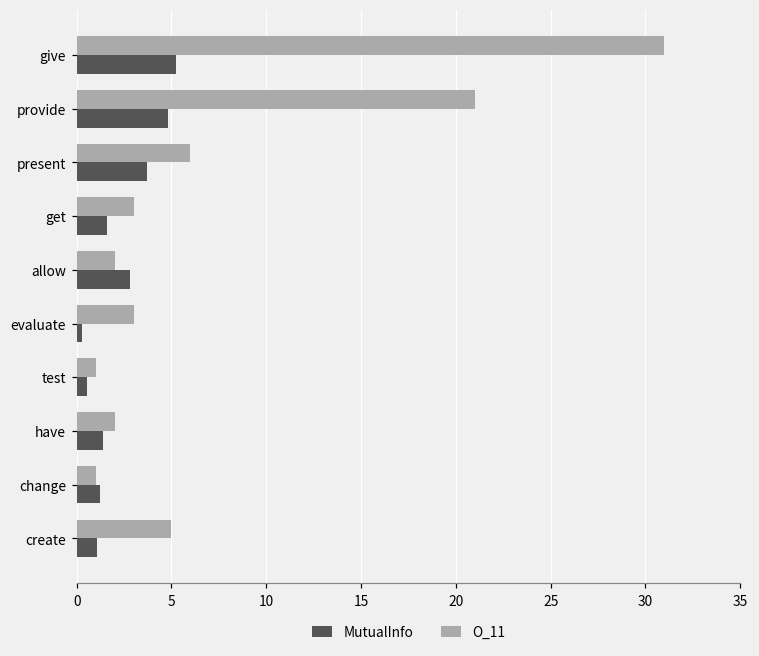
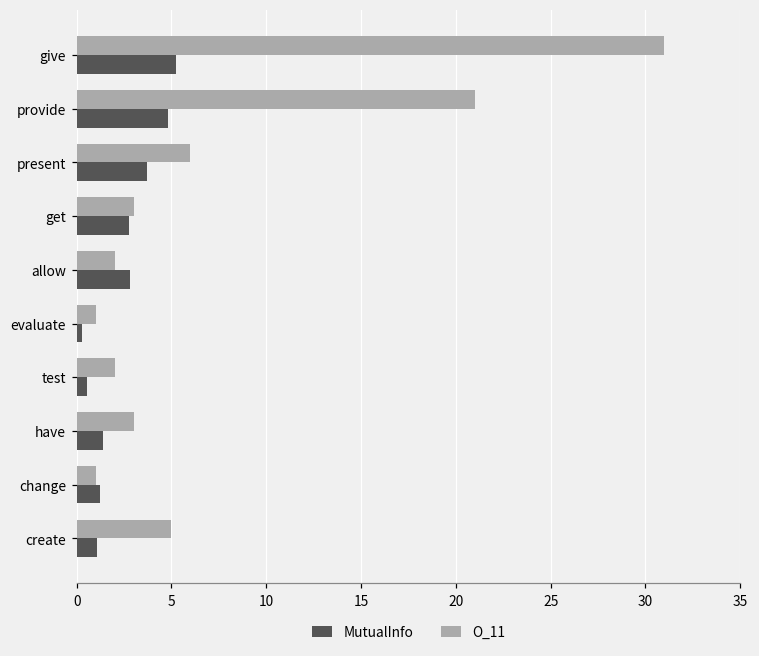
  {
    "MutualInfo": {
      "give": 5.2,
      "provide": 4.8,
      "present": 3.7,
-     "get": 1.6,
+     "get": 2.7,
      "allow": 2.8,
      "evaluate": 0.3,
      "test": 0.6,
      "have": 1.4,
      "change": 1.2,
      "create": 1.1
    },
    "O_11": {
      "give": 31,
      "provide": 21,
      "present": 6,
      "get": 3,
      "allow": 2,
-     "evaluate": 3,
-     "test": 1,
-     "have": 2,
+     "evaluate": 1,
+     "test": 2,
+     "have": 3,
      "change": 1,
      "create": 5
    }
  }
